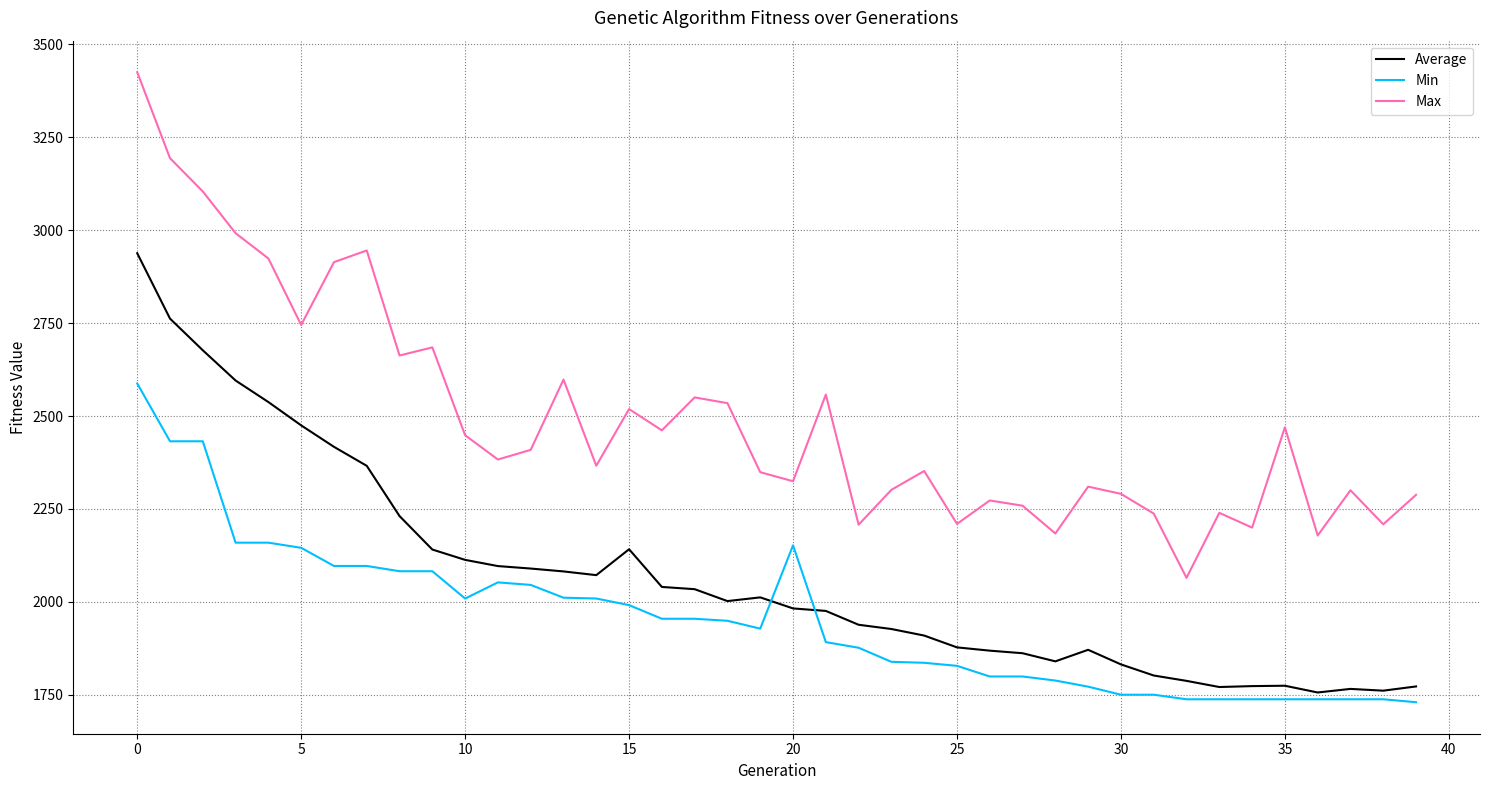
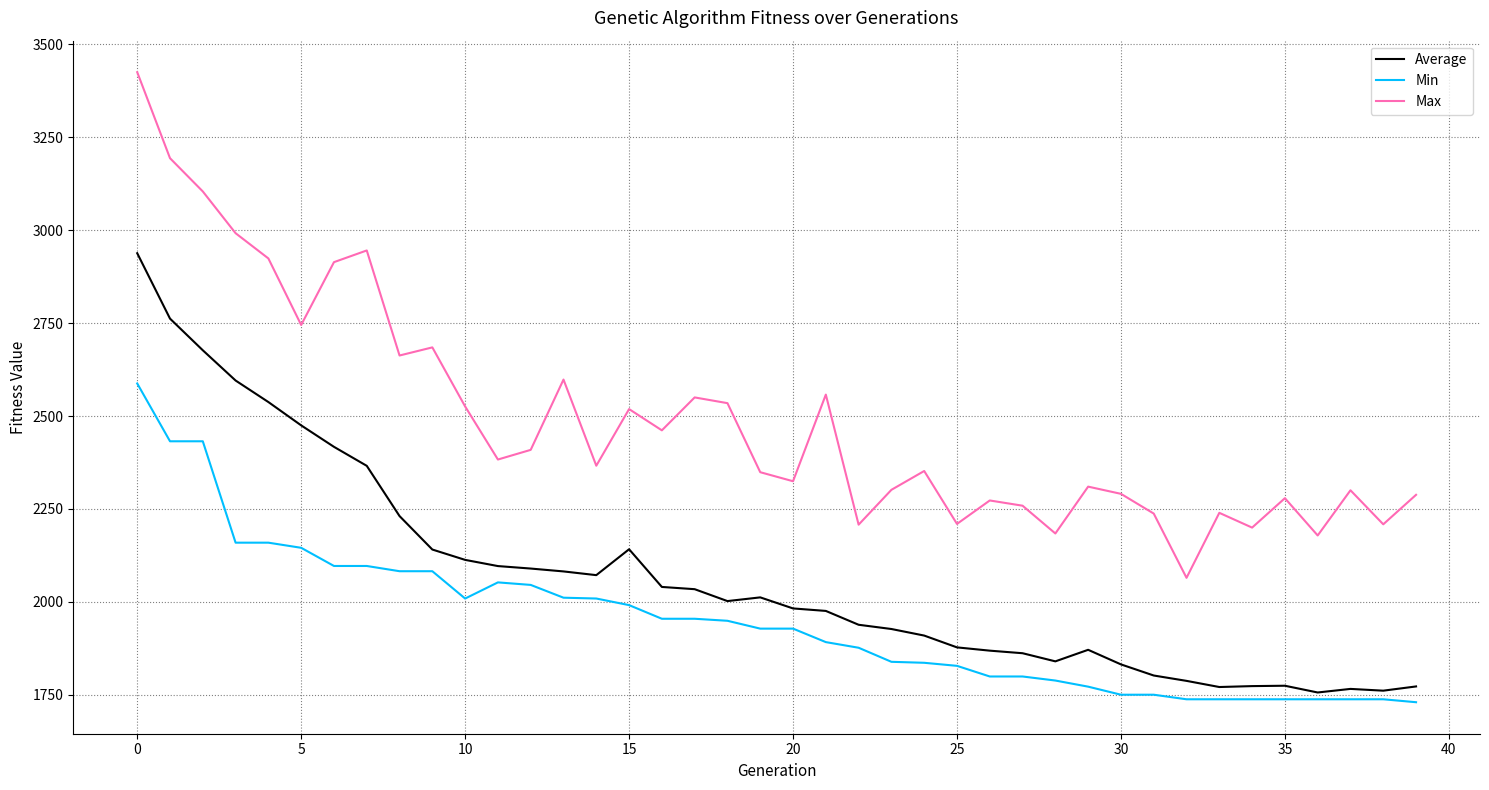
  {
    "Average": {
      "0": 2940,
      "5": 2470,
      "10": 2110,
      "15": 2140,
      "20": 1980,
      "25": 1880,
      "30": 1830,
      "35": 1770
    },
    "Min": {
      "0": 2590,
      "5": 2150,
      "10": 2010,
      "15": 1990,
-     "20": 2150,
+     "20": 1930,
      "25": 1830,
      "30": 1750,
      "35": 1740
    },
    "Max": {
      "0": 3430,
      "5": 2750,
-     "10": 2450,
+     "10": 2530,
      "15": 2520,
      "20": 2320,
      "25": 2210,
      "30": 2290,
-     "35": 2470
+     "35": 2280
    }
  }
